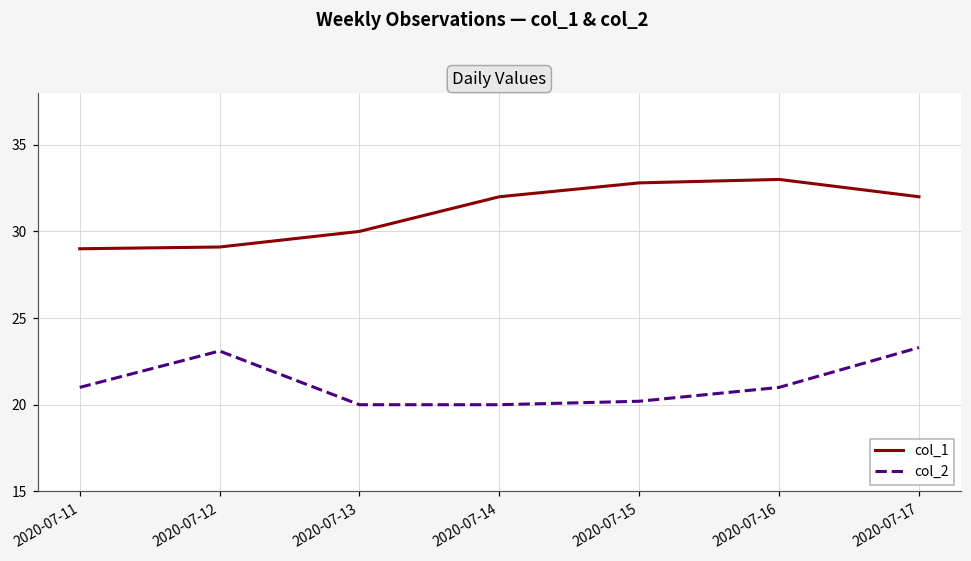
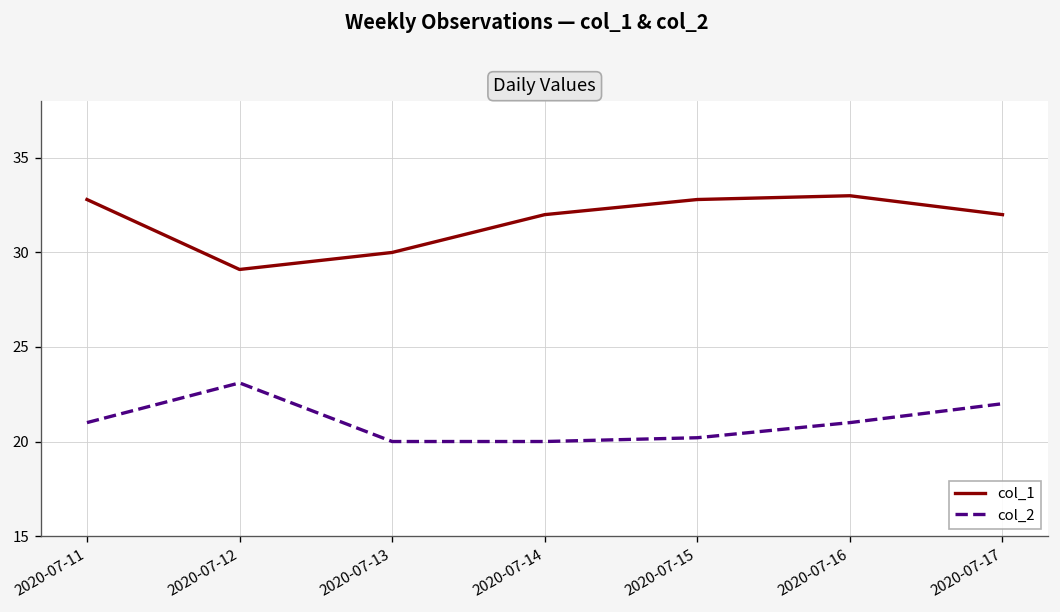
  {
    "col_1": {
-     "2020-07-11": 29.0,
+     "2020-07-11": 32.8,
      "2020-07-12": 29.1,
      "2020-07-13": 30.0,
      "2020-07-14": 32.0,
      "2020-07-15": 32.8,
      "2020-07-16": 33.0,
      "2020-07-17": 32.0
    },
    "col_2": {
      "2020-07-11": 21.0,
      "2020-07-12": 23.1,
      "2020-07-13": 20.0,
      "2020-07-14": 20.0,
      "2020-07-15": 20.2,
      "2020-07-16": 21.0,
-     "2020-07-17": 23.3
+     "2020-07-17": 22.0
    }
  }
